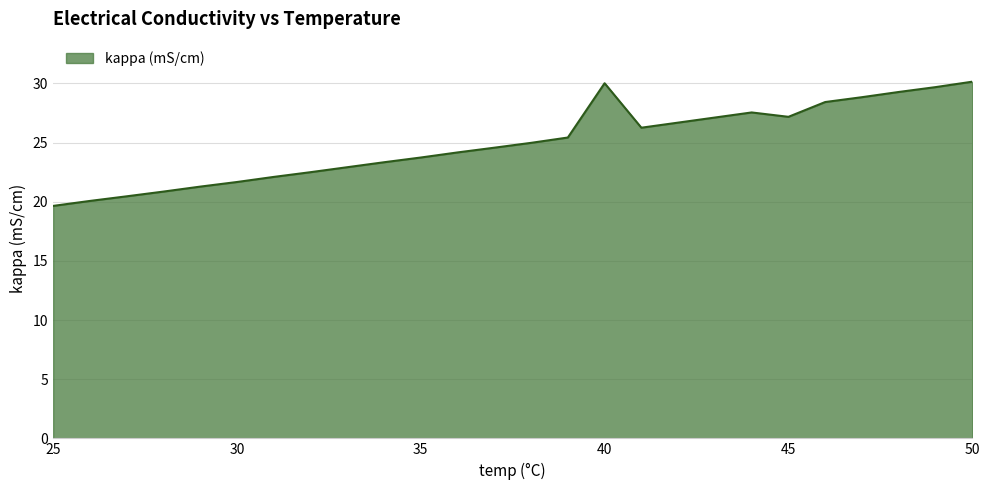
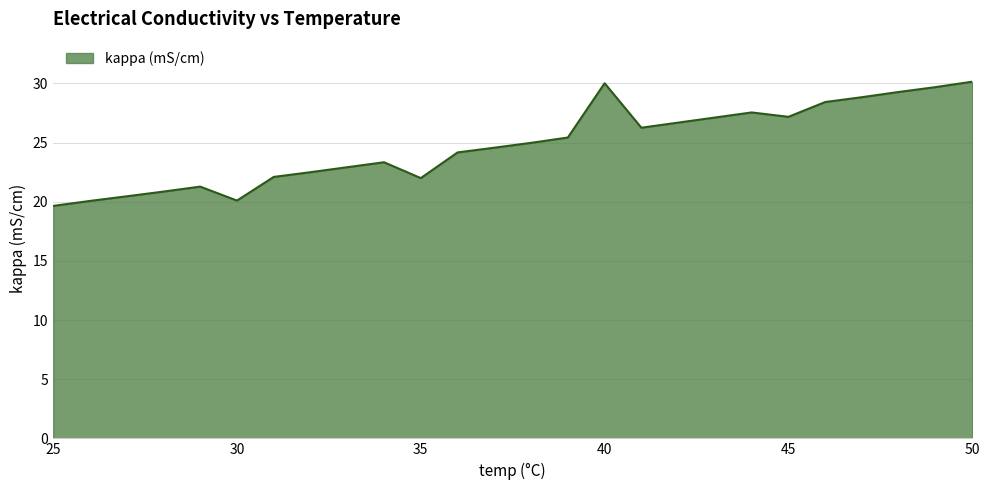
  {
    "25": 19.7,
-   "30": 21.7,
-   "35": 23.7,
+   "30": 20.1,
+   "35": 22.0,
    "40": 30.0,
    "45": 27.2,
    "50": 30.2
  }
